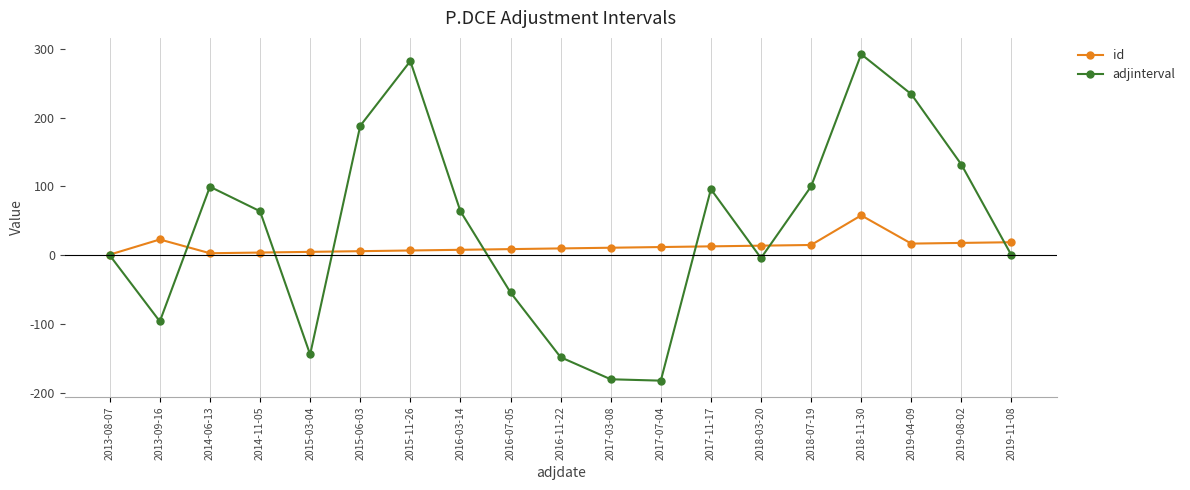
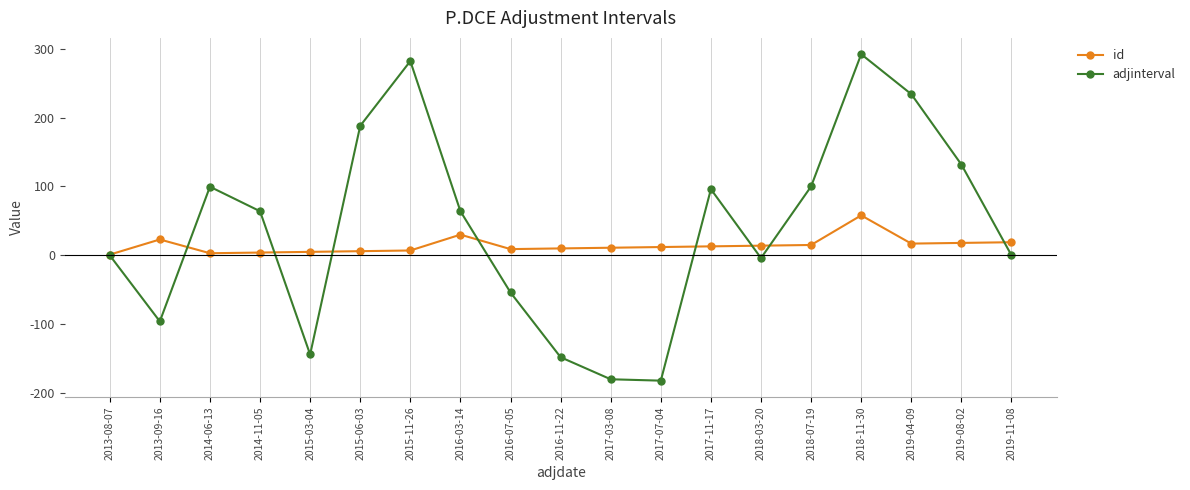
  {
    "id": {
      "2013-09-16": 20,
      "2014-06-13": 0,
      "2014-11-05": 0,
      "2015-03-04": 10,
      "2015-06-03": 10,
      "2015-11-26": 10,
-     "2016-03-14": 10,
+     "2016-03-14": 30,
      "2016-07-05": 10,
      "2016-11-22": 10,
      "2017-03-08": 10,
      "2017-07-04": 10,
      "2017-11-17": 10,
      "2018-03-20": 10,
      "2018-07-19": 20,
      "2018-11-30": 60,
      "2019-04-09": 20,
      "2019-08-02": 20,
      "2019-11-08": 20
    },
    "adjinterval": {
      "2013-09-16": -100,
      "2014-06-13": 100,
      "2014-11-05": 60,
      "2015-03-04": -140,
      "2015-06-03": 190,
      "2015-11-26": 280,
      "2016-03-14": 60,
      "2016-07-05": -50,
      "2016-11-22": -150,
      "2017-03-08": -180,
      "2017-07-04": -180,
      "2017-11-17": 100,
      "2018-03-20": 0,
      "2018-07-19": 100,
      "2018-11-30": 290,
      "2019-04-09": 230,
      "2019-08-02": 130,
      "2019-11-08": 0
    }
  }
